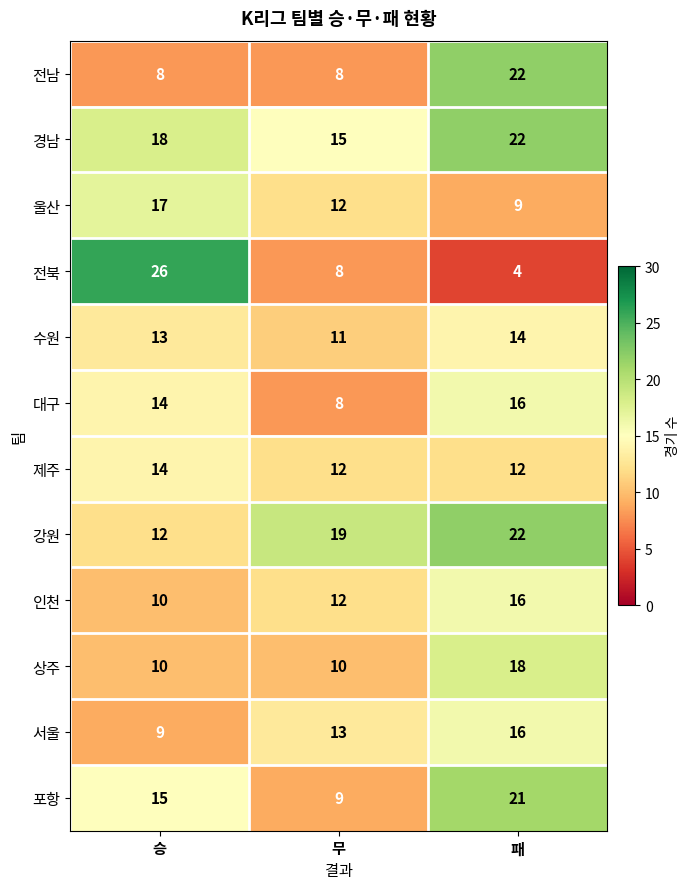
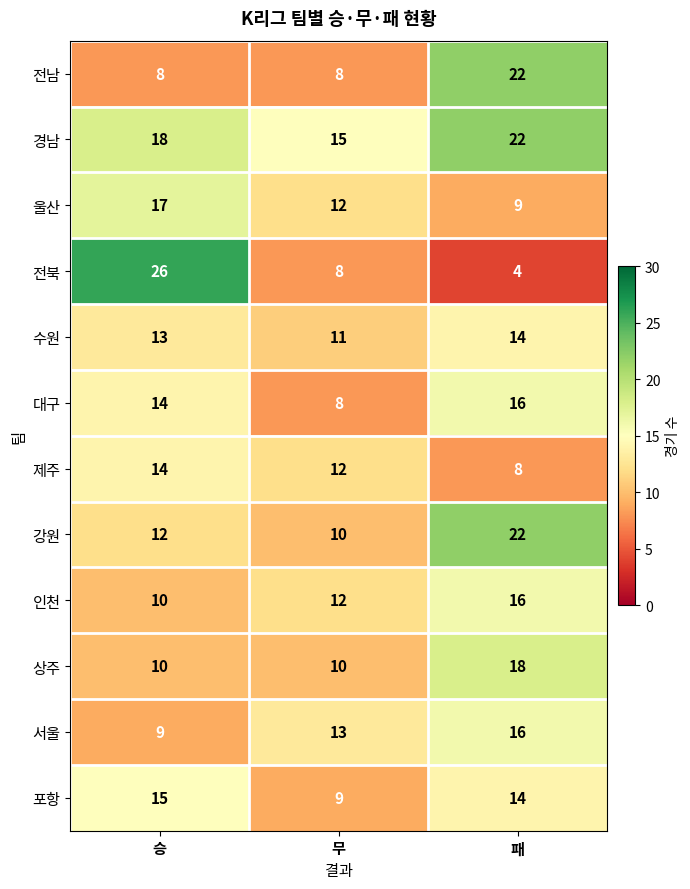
  {
    "전남": {
      "승": 8,
      "무": 8,
      "패": 22
    },
    "경남": {
      "승": 18,
      "무": 15,
      "패": 22
    },
    "울산": {
      "승": 17,
      "무": 12,
      "패": 9
    },
    "전북": {
      "승": 26,
      "무": 8,
      "패": 4
    },
    "수원": {
      "승": 13,
      "무": 11,
      "패": 14
    },
    "대구": {
      "승": 14,
      "무": 8,
      "패": 16
    },
    "제주": {
      "승": 14,
      "무": 12,
-     "패": 12
+     "패": 8
    },
    "강원": {
      "승": 12,
-     "무": 19,
+     "무": 10,
      "패": 22
    },
    "인천": {
      "승": 10,
      "무": 12,
      "패": 16
    },
    "상주": {
      "승": 10,
      "무": 10,
      "패": 18
    },
    "서울": {
      "승": 9,
      "무": 13,
      "패": 16
    },
    "포항": {
      "승": 15,
      "무": 9,
-     "패": 21
+     "패": 14
    }
  }
